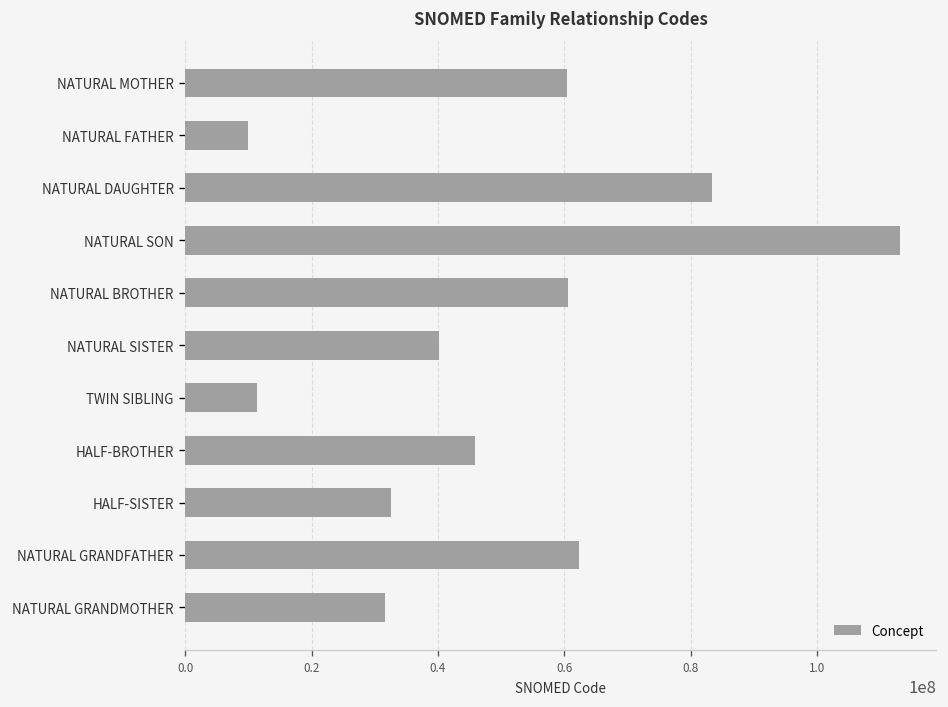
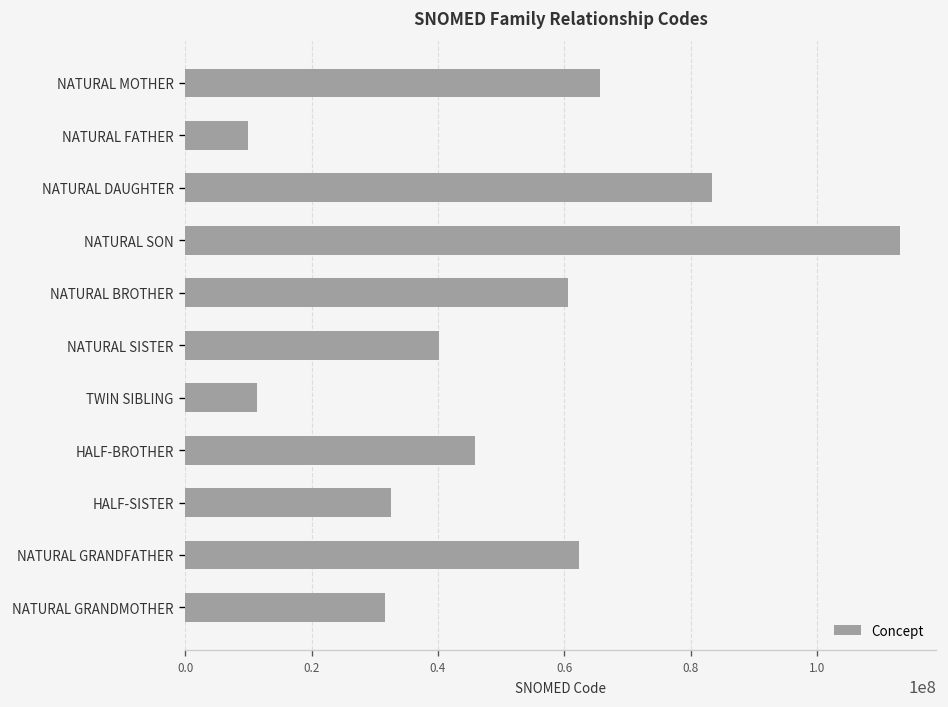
  {
-   "NATURAL MOTHER": 60000000,
+   "NATURAL MOTHER": 66000000,
    "NATURAL FATHER": 10000000,
    "NATURAL DAUGHTER": 83000000,
    "NATURAL SON": 113000000,
    "NATURAL BROTHER": 61000000,
    "NATURAL SISTER": 40000000,
    "TWIN SIBLING": 11000000,
    "HALF-BROTHER": 46000000,
    "HALF-SISTER": 33000000,
    "NATURAL GRANDFATHER": 62000000,
    "NATURAL GRANDMOTHER": 32000000
  }
